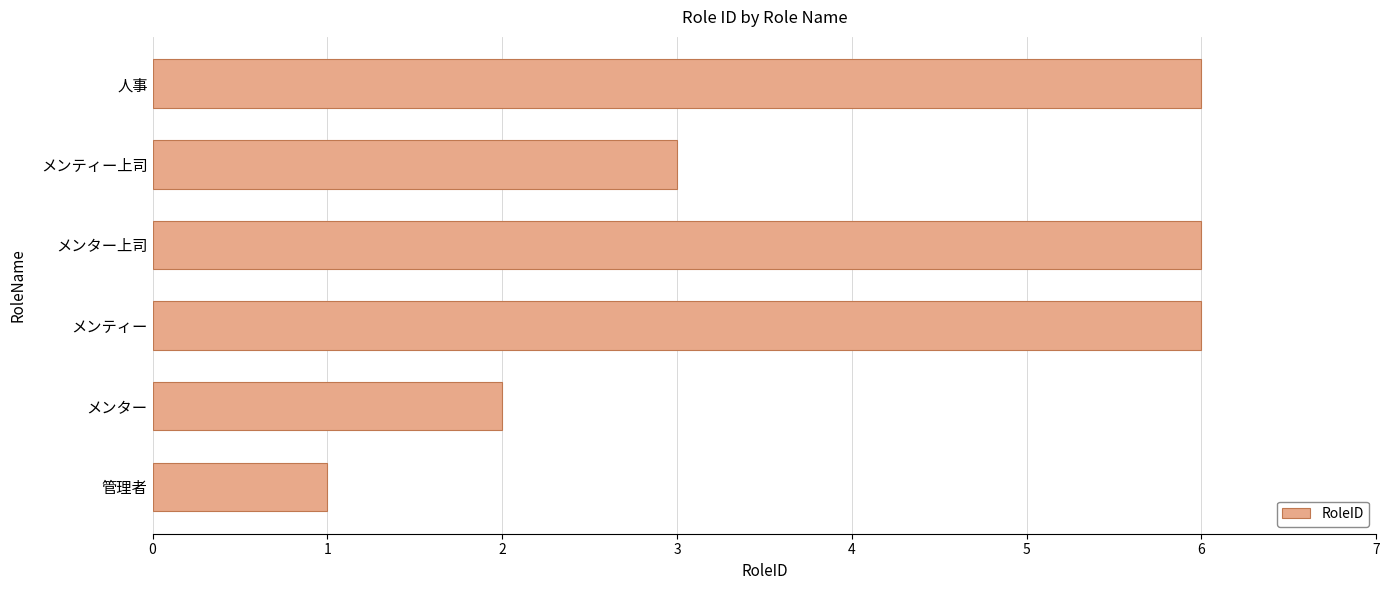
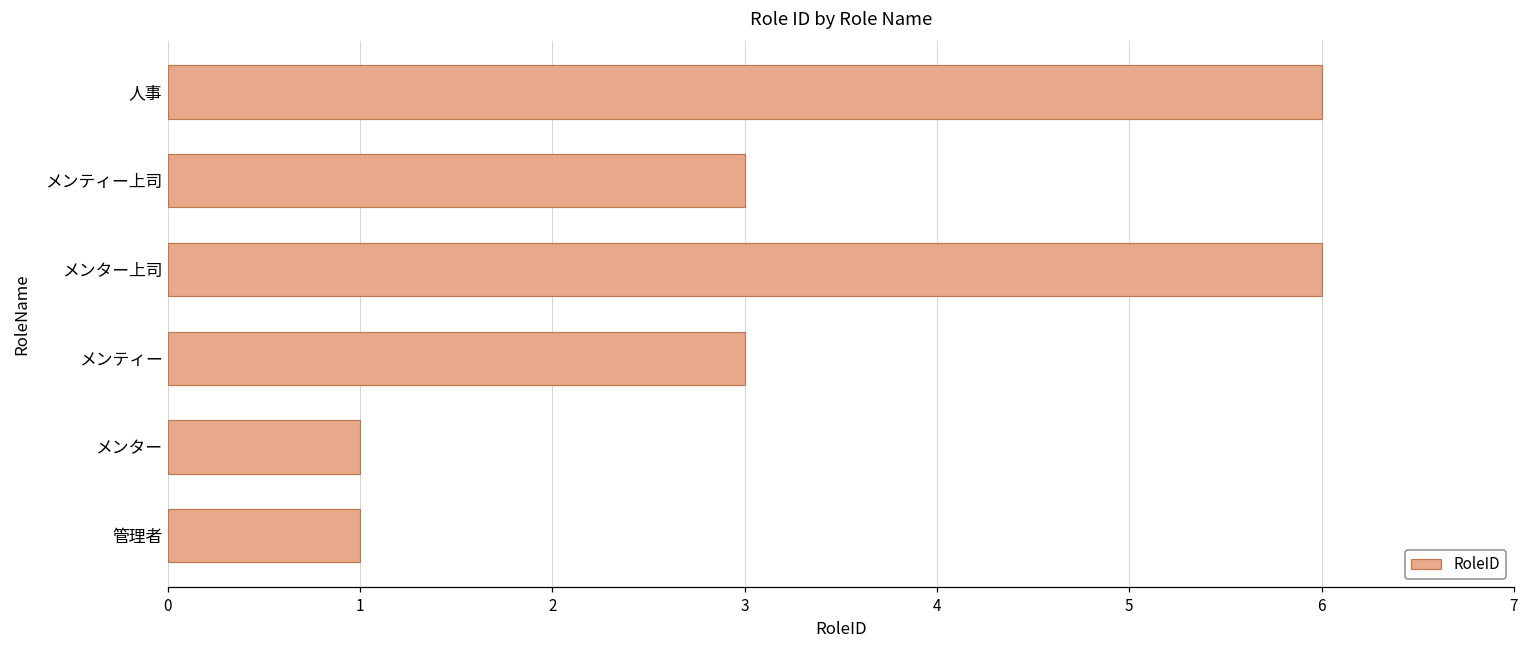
  {
    "人事": 6,
    "メンティー上司": 3,
    "メンター上司": 6,
-   "メンティー": 6,
-   "メンター": 2,
+   "メンティー": 3,
+   "メンター": 1,
    "管理者": 1
  }
